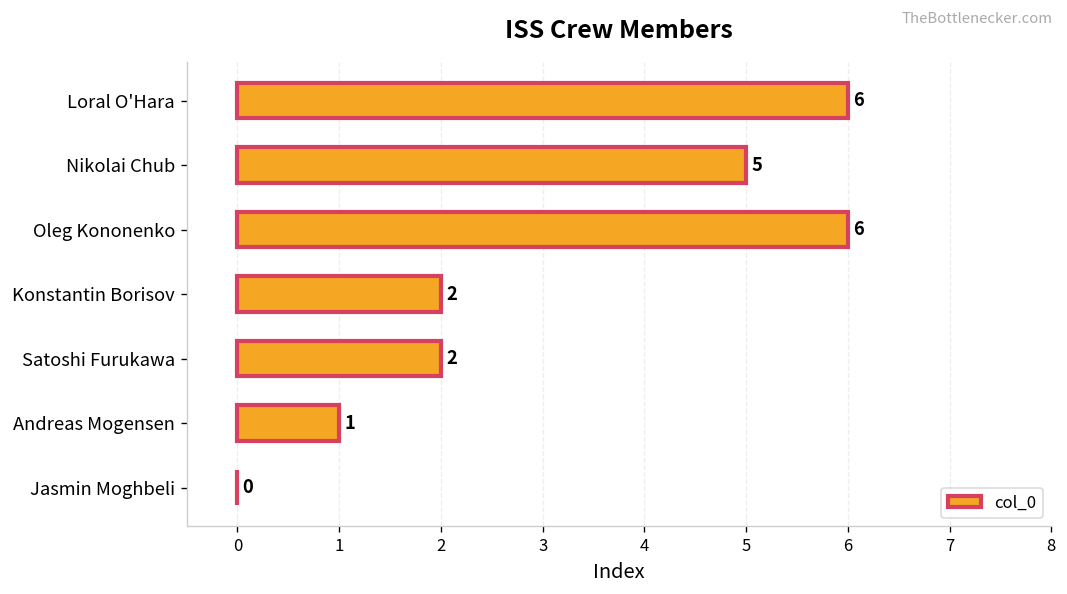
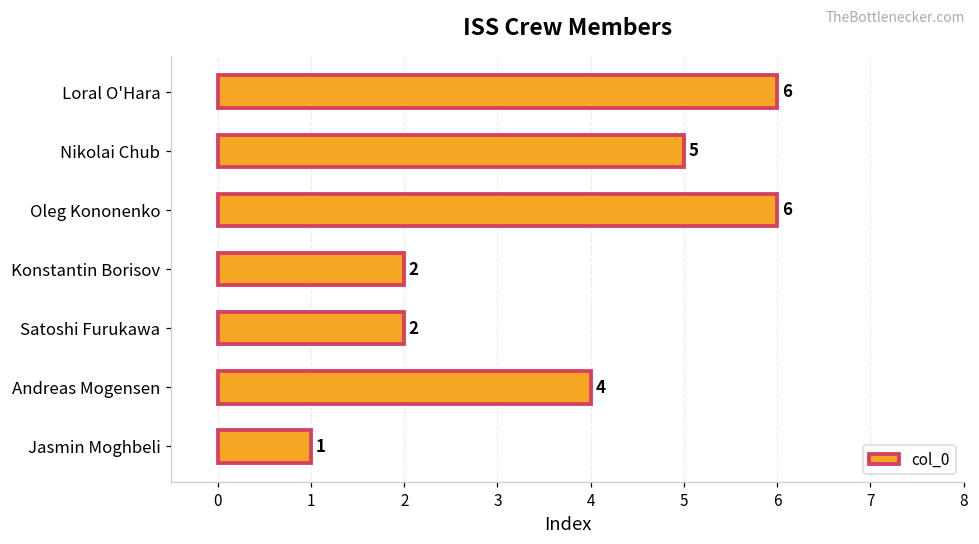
  {
    "Loral O'Hara": 6,
    "Nikolai Chub": 5,
    "Oleg Kononenko": 6,
    "Konstantin Borisov": 2,
    "Satoshi Furukawa": 2,
-   "Andreas Mogensen": 1,
-   "Jasmin Moghbeli": 0
+   "Andreas Mogensen": 4,
+   "Jasmin Moghbeli": 1
  }
